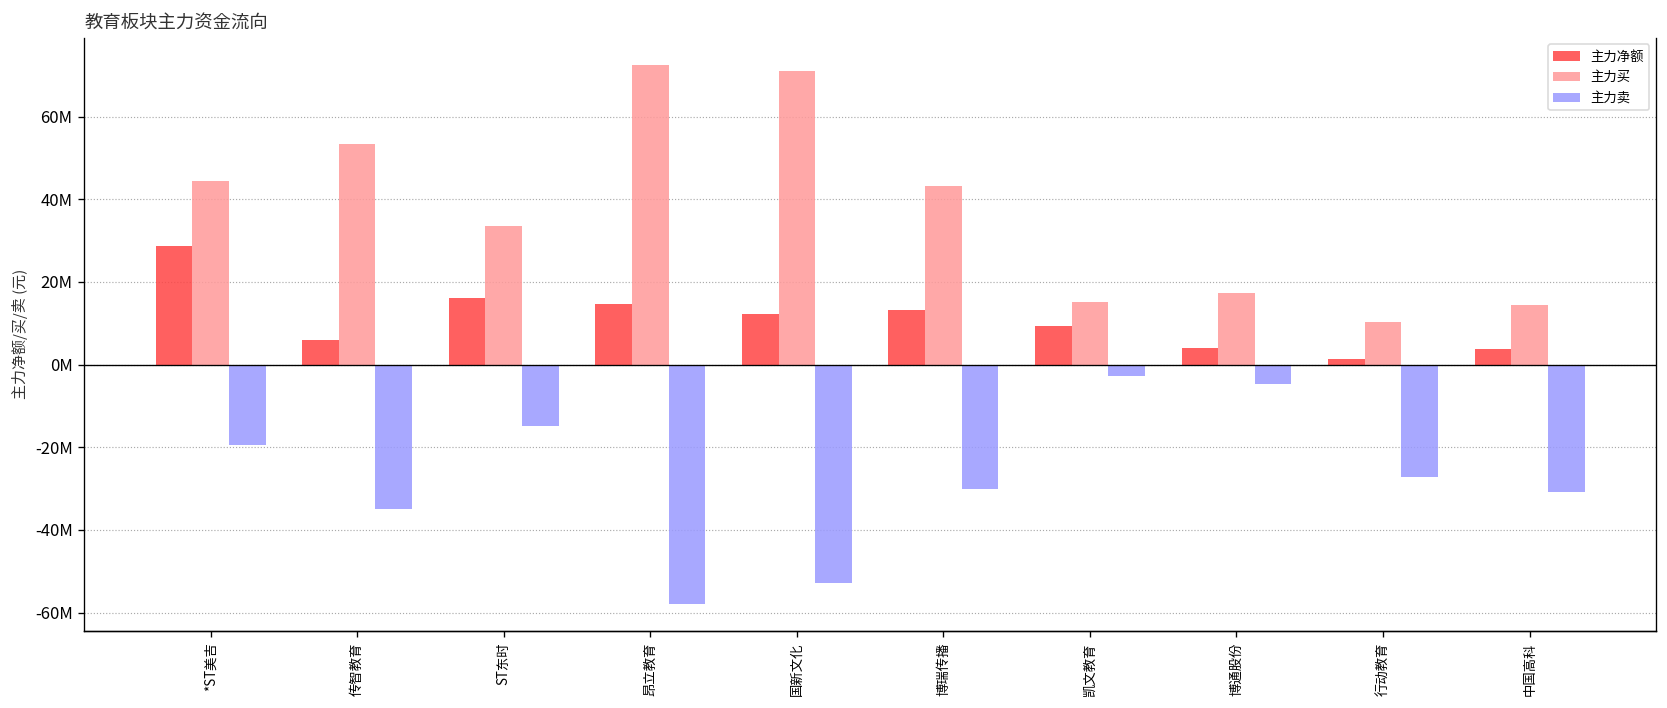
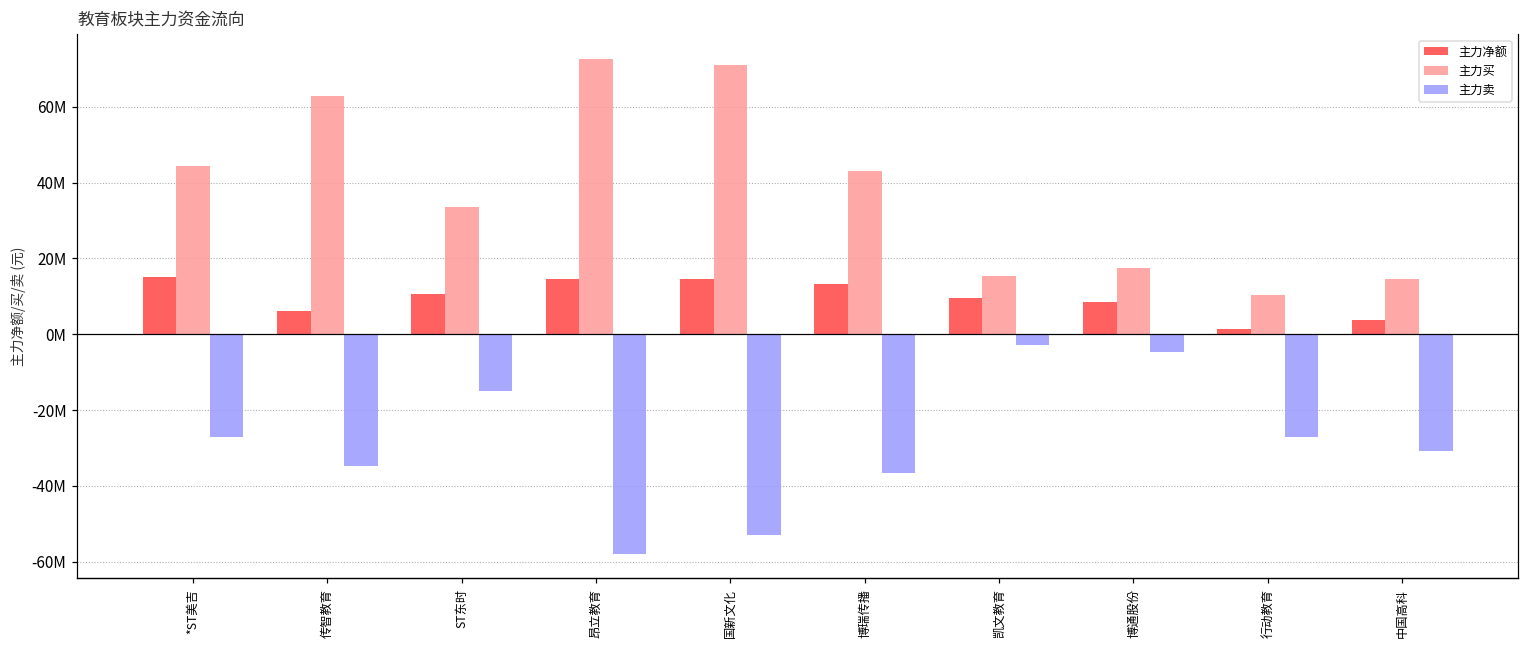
  {
    "主力净额": {
-     "*ST美吉": 29000000,
+     "*ST美吉": 15000000,
      "传智教育": 6000000,
-     "ST东时": 16000000,
+     "ST东时": 11000000,
      "昂立教育": 15000000,
-     "国新文化": 12000000,
+     "国新文化": 15000000,
      "博瑞传播": 13000000,
      "凯文教育": 9000000,
-     "博通股份": 4000000,
+     "博通股份": 9000000,
      "行动教育": 1000000,
      "中国高科": 4000000
    },
    "主力买": {
      "*ST美吉": 44000000,
-     "传智教育": 53000000,
+     "传智教育": 63000000,
      "ST东时": 34000000,
      "昂立教育": 73000000,
      "国新文化": 71000000,
      "博瑞传播": 43000000,
      "凯文教育": 15000000,
      "博通股份": 17000000,
      "行动教育": 10000000,
      "中国高科": 14000000
    },
    "主力卖": {
-     "*ST美吉": -19000000,
+     "*ST美吉": -27000000,
      "传智教育": -35000000,
      "ST东时": -15000000,
      "昂立教育": -58000000,
      "国新文化": -53000000,
-     "博瑞传播": -30000000,
+     "博瑞传播": -37000000,
      "凯文教育": -3000000,
      "博通股份": -5000000,
      "行动教育": -27000000,
      "中国高科": -31000000
    }
  }
